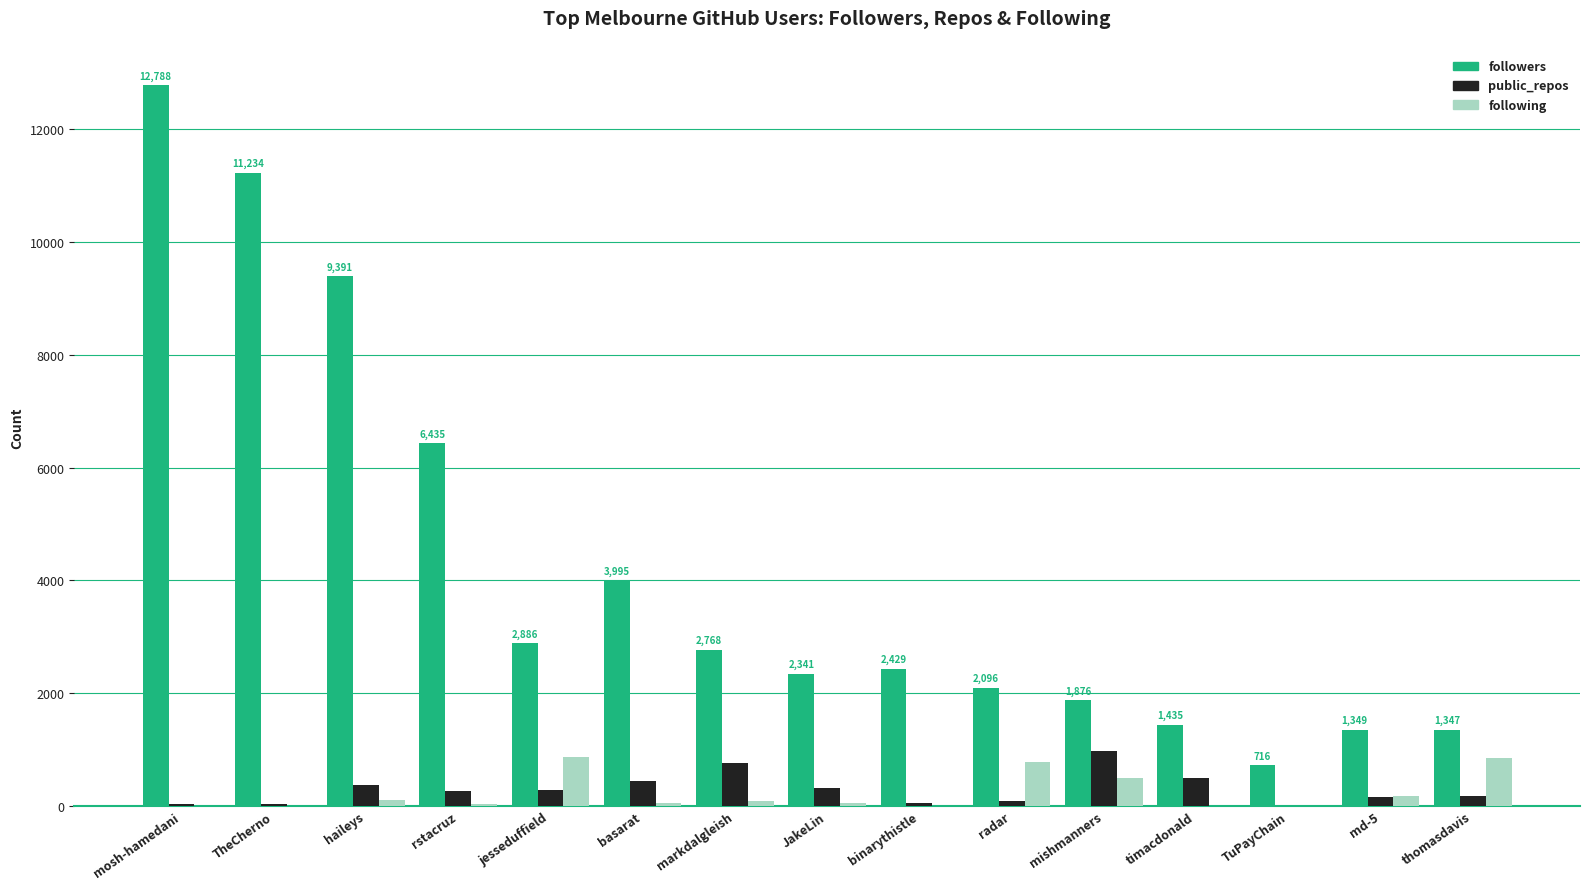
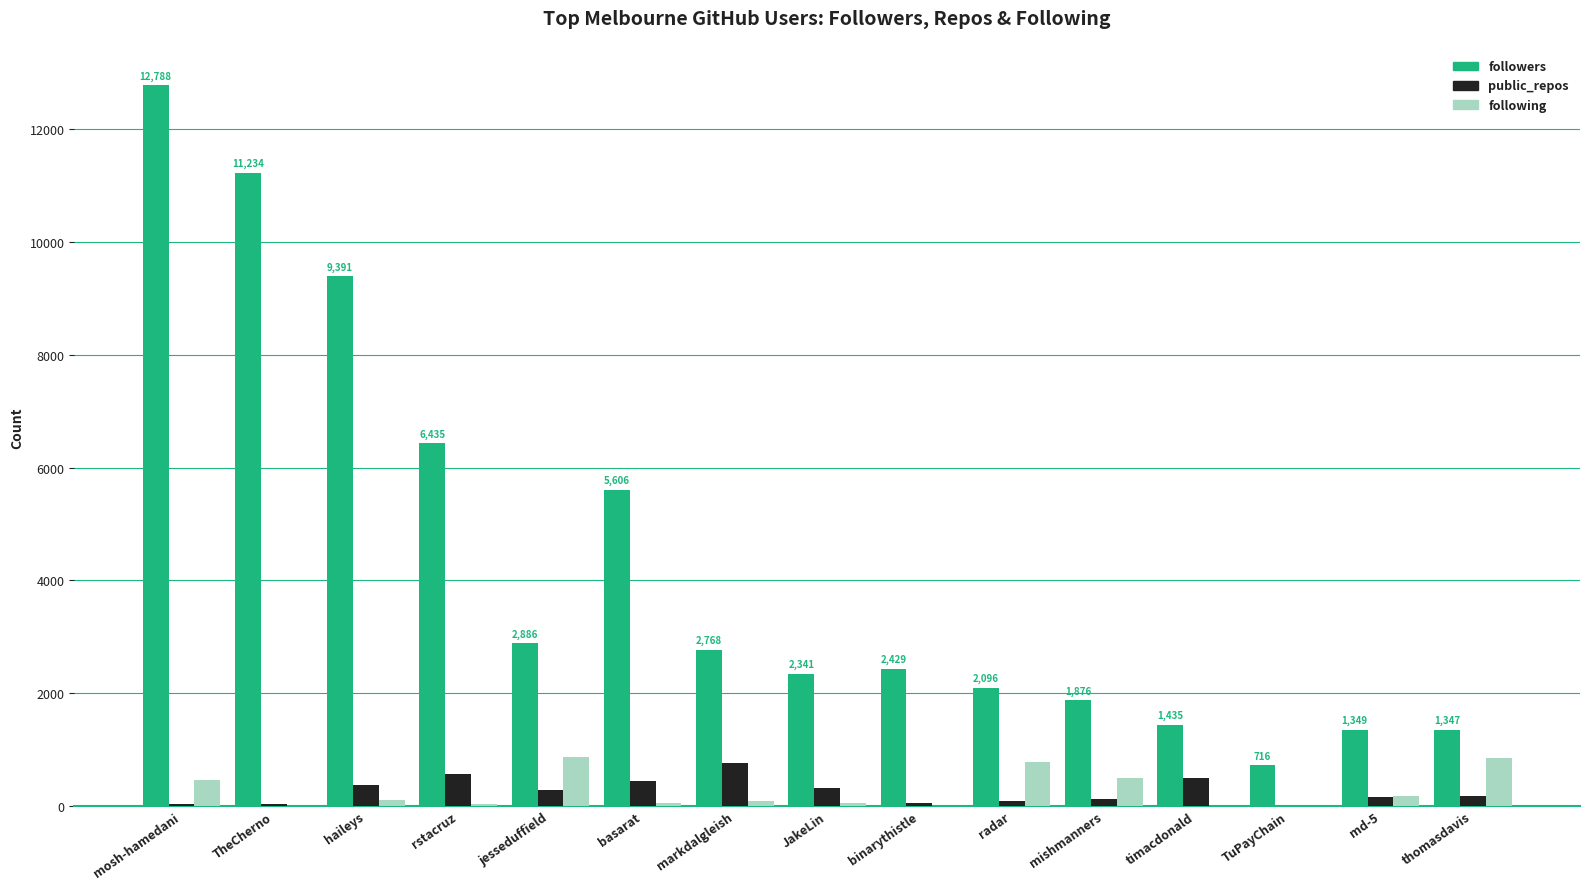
  {
    "followers": {
      "mosh-hamedani": "12,788",
      "TheCherno": "11,234",
      "haileys": "9,391",
      "rstacruz": "6,435",
      "jesseduffield": "2,886",
-     "basarat": "3,995",
+     "basarat": "5,606",
      "markdalgleish": "2,768",
      "JakeLin": "2,341",
      "binarythistle": "2,429",
      "radar": "2,096",
      "mishmanners": "1,876",
      "timacdonald": "1,435",
      "TuPayChain": "716",
      "md-5": "1,349",
      "thomasdavis": "1,347"
    },
    "public_repos": {
      "haileys": "400",
-     "rstacruz": "300",
+     "rstacruz": "600",
      "jesseduffield": "300",
      "basarat": "400",
      "markdalgleish": "800",
      "JakeLin": "300",
      "binarythistle": "100",
      "radar": "100",
-     "mishmanners": "1000",
+     "mishmanners": "100",
      "timacdonald": "500",
      "md-5": "200",
      "thomasdavis": "200"
    },
    "following": {
-     "mosh-hamedani": "0",
+     "mosh-hamedani": "500",
      "haileys": "100",
      "jesseduffield": "900",
      "basarat": "100",
      "markdalgleish": "100",
      "binarythistle": "0",
      "radar": "800",
      "mishmanners": "500",
      "TuPayChain": "0",
      "md-5": "200",
      "thomasdavis": "800"
    }
  }
